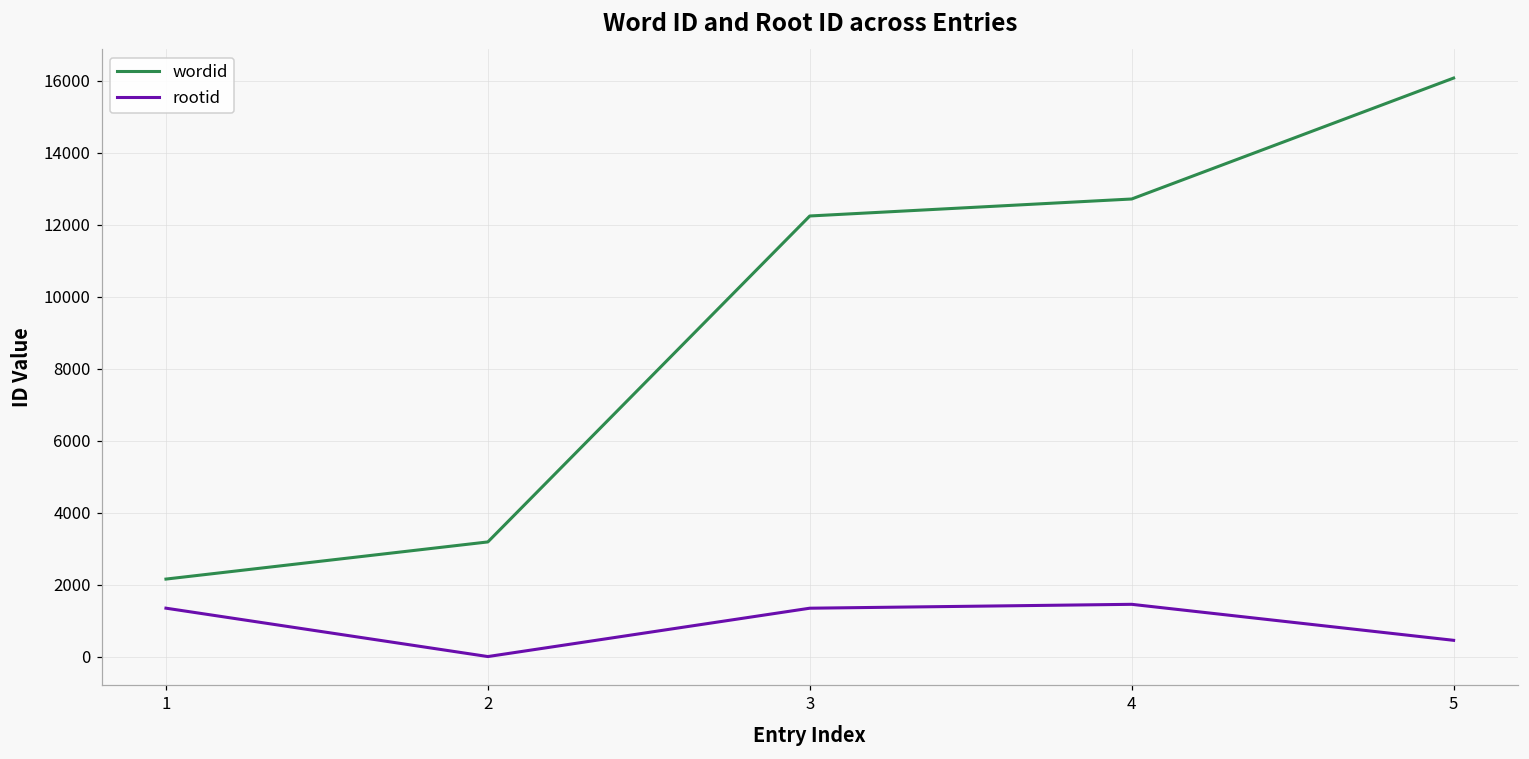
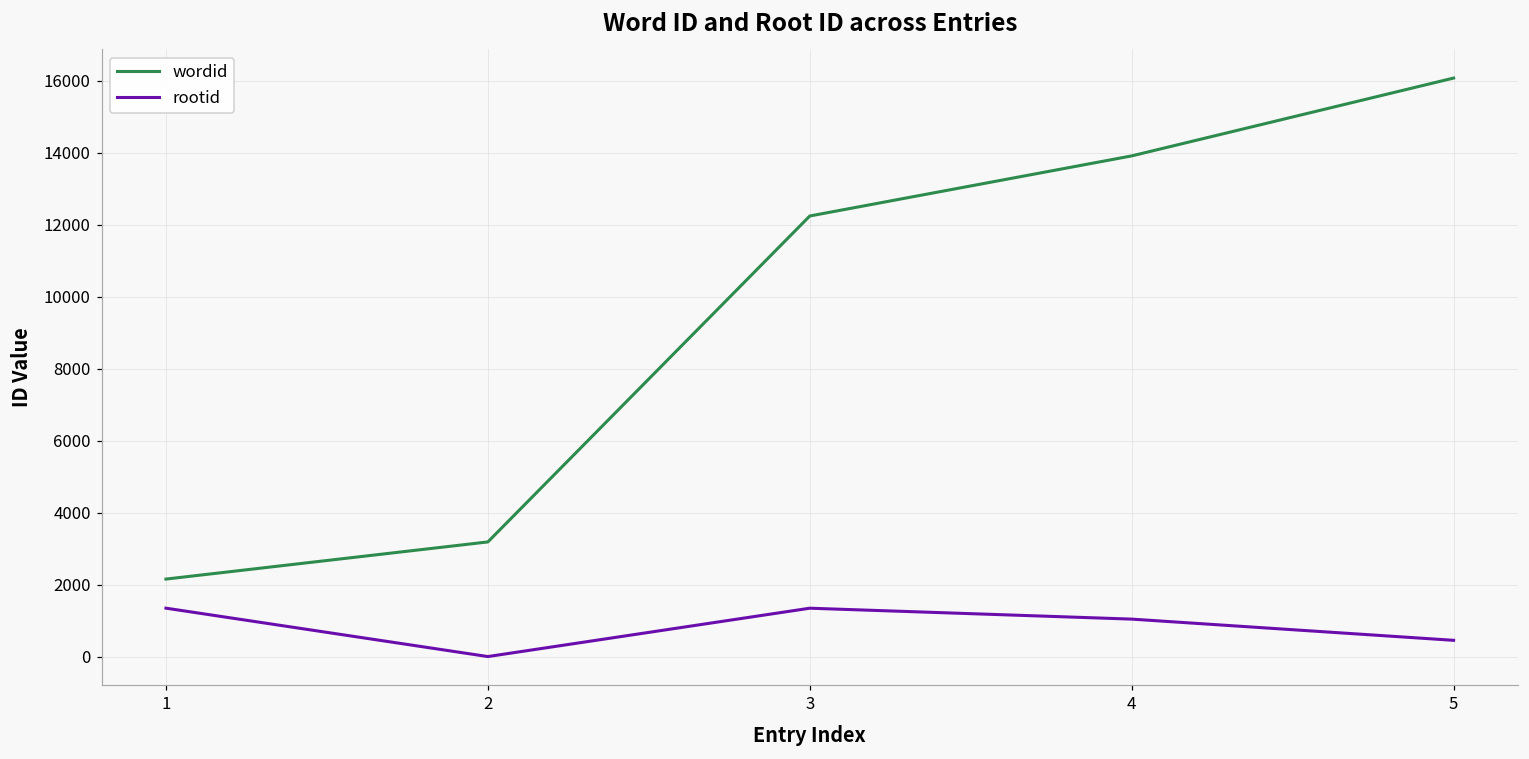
  {
    "wordid": {
      "1": 2200,
      "2": 3200,
      "3": 12200,
-     "4": 12700,
+     "4": 13900,
      "5": 16100
    },
    "rootid": {
      "1": 1300,
      "2": 0,
      "3": 1300,
-     "4": 1500,
+     "4": 1000,
      "5": 500
    }
  }
